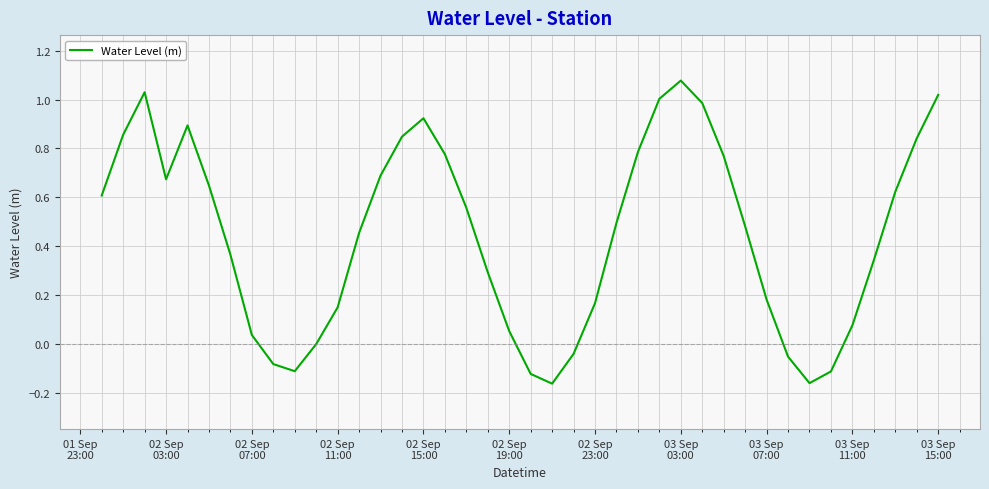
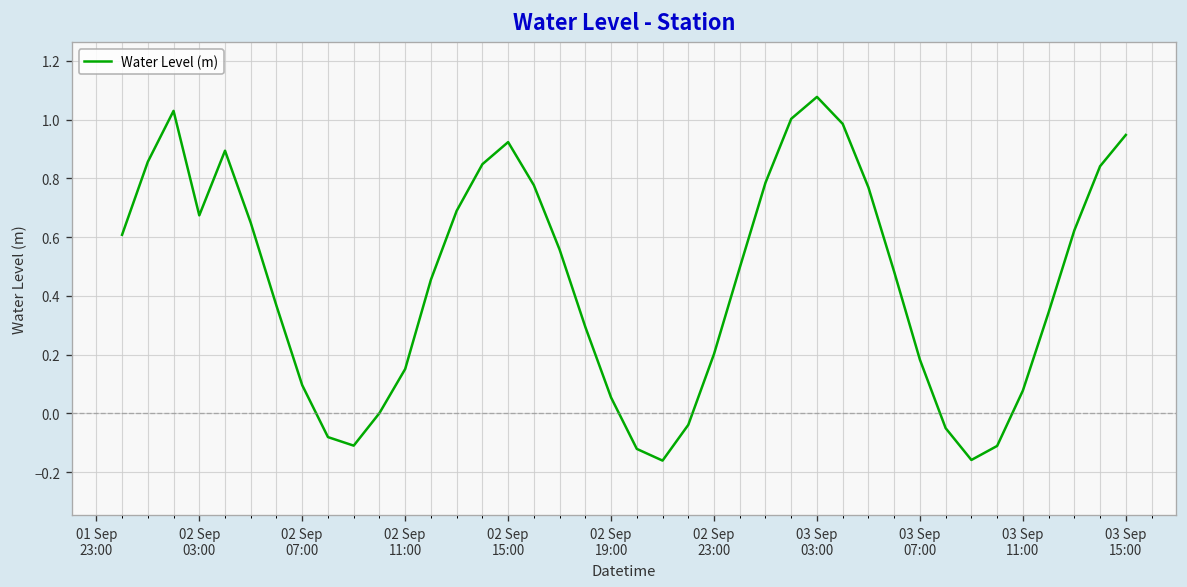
  {
    "02 Sep 03:00": 0.67,
-   "02 Sep 07:00": 0.04,
+   "02 Sep 07:00": 0.10,
    "02 Sep 11:00": 0.15,
    "02 Sep 15:00": 0.92,
    "02 Sep 19:00": 0.05,
-   "02 Sep 23:00": 0.17,
+   "02 Sep 23:00": 0.20,
    "03 Sep 03:00": 1.08,
    "03 Sep 07:00": 0.18,
    "03 Sep 11:00": 0.08,
-   "03 Sep 15:00": 1.02
+   "03 Sep 15:00": 0.95
  }
